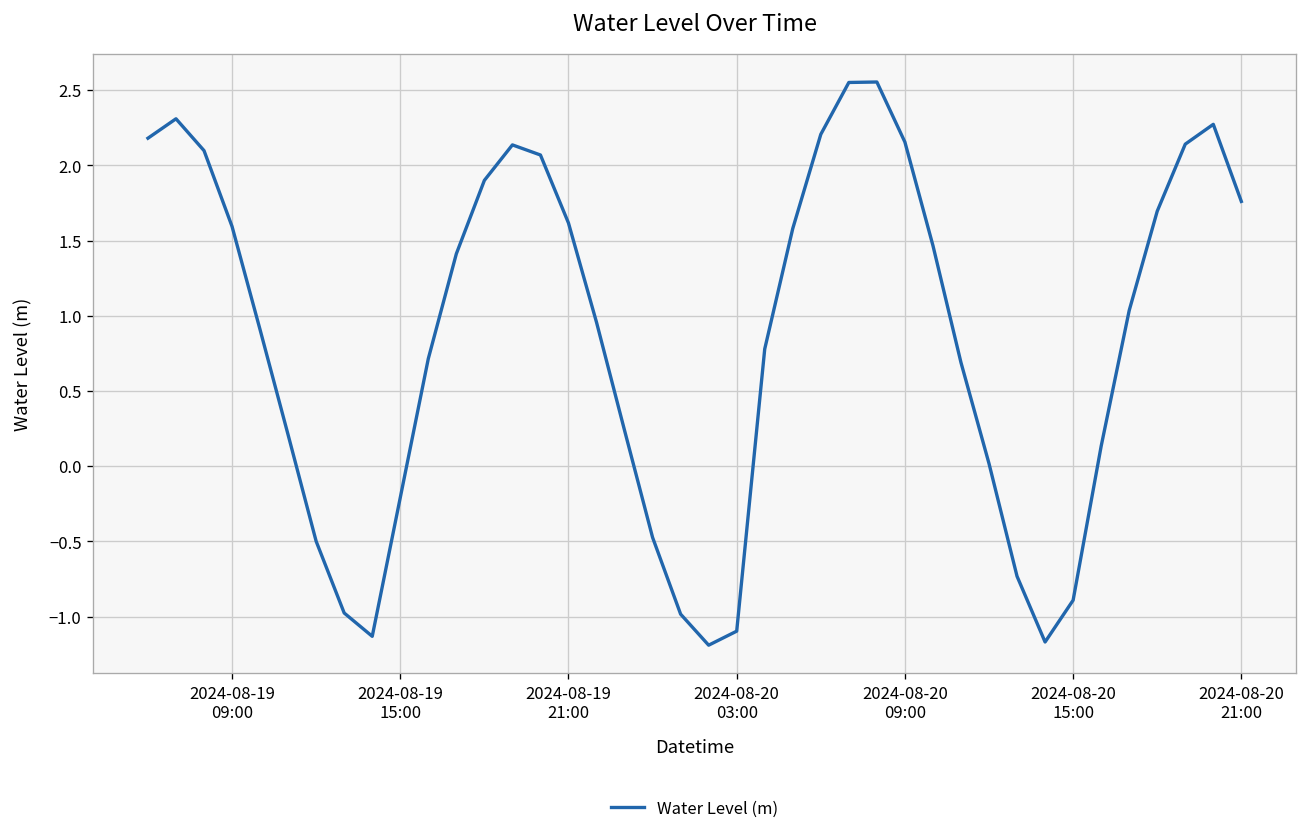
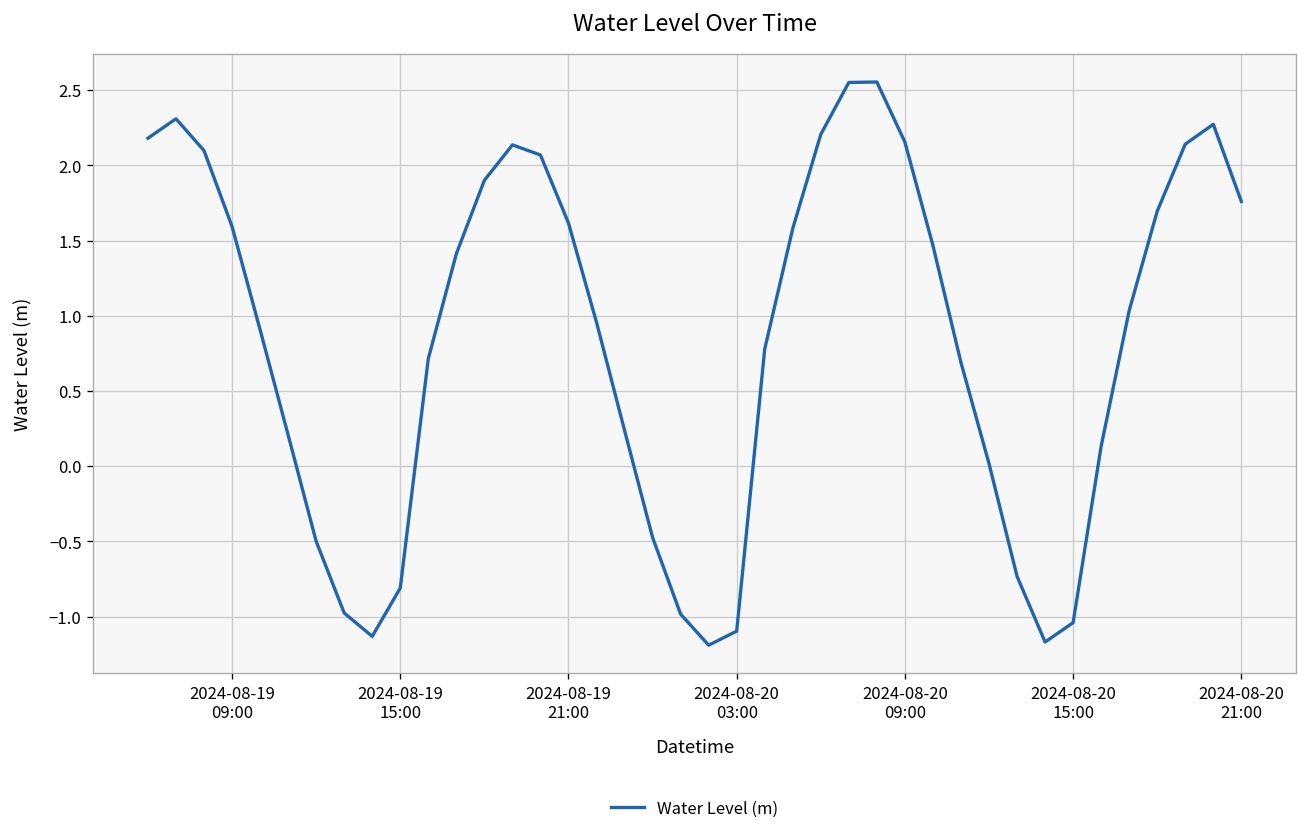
  {
    "2024-08-19 09:00": 1.59,
-   "2024-08-19 15:00": -0.21,
+   "2024-08-19 15:00": -0.81,
    "2024-08-19 21:00": 1.62,
    "2024-08-20 03:00": -1.10,
    "2024-08-20 09:00": 2.15,
-   "2024-08-20 15:00": -0.89,
+   "2024-08-20 15:00": -1.04,
    "2024-08-20 21:00": 1.76
  }
